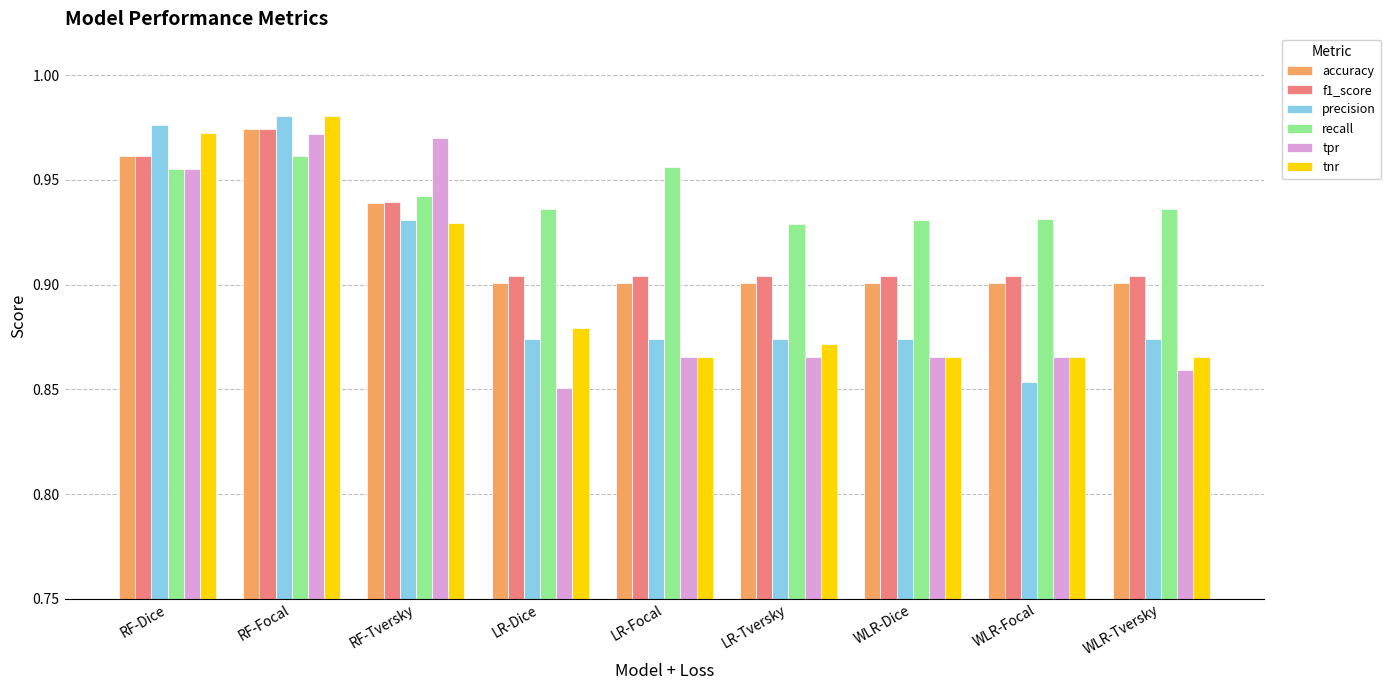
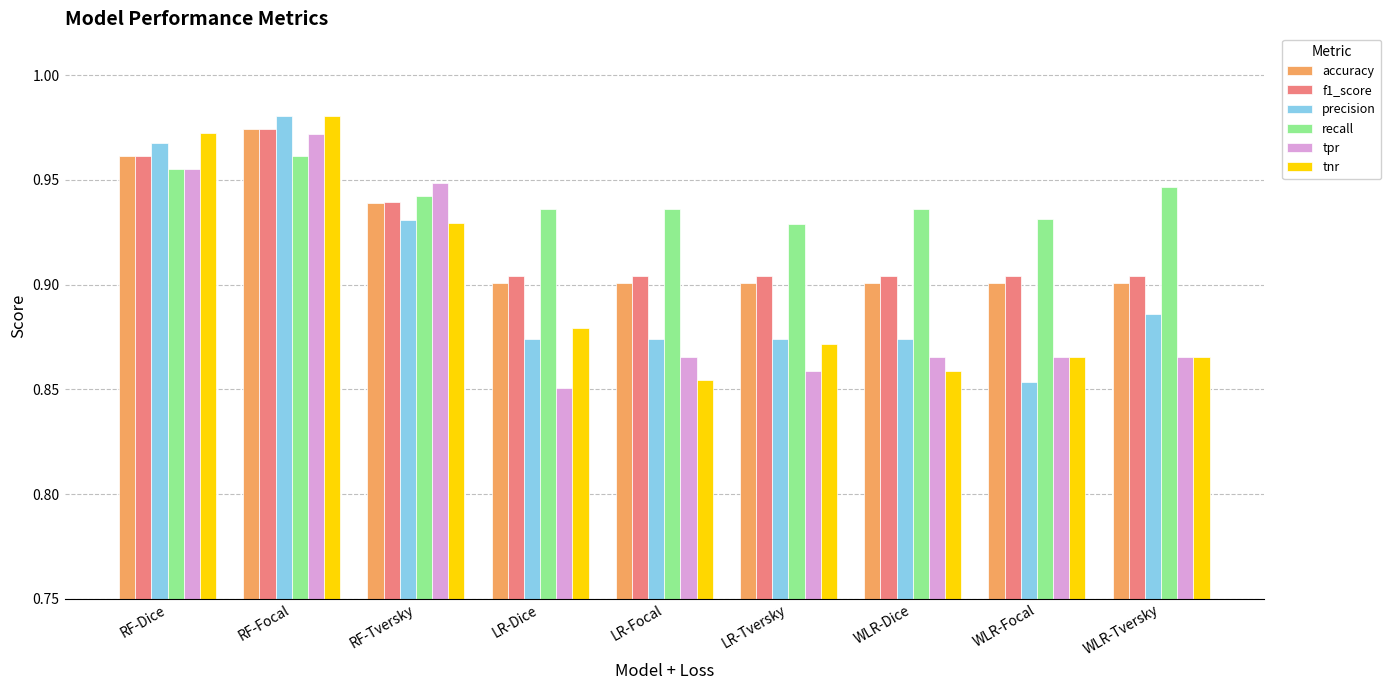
  {
    "precision": {
-     "RF-Dice": 0.976,
+     "RF-Dice": 0.968,
      "RF-Focal": 0.981,
      "RF-Tversky": 0.931,
      "LR-Dice": 0.874,
      "LR-Focal": 0.874,
      "LR-Tversky": 0.874,
      "WLR-Dice": 0.874,
      "WLR-Focal": 0.853,
-     "WLR-Tversky": 0.874
+     "WLR-Tversky": 0.886
    },
    "recall": {
      "RF-Dice": 0.955,
      "RF-Focal": 0.961,
      "RF-Tversky": 0.942,
      "LR-Dice": 0.936,
-     "LR-Focal": 0.956,
+     "LR-Focal": 0.936,
      "LR-Tversky": 0.929,
-     "WLR-Dice": 0.931,
+     "WLR-Dice": 0.936,
      "WLR-Focal": 0.931,
-     "WLR-Tversky": 0.936
+     "WLR-Tversky": 0.947
    },
    "tpr": {
      "RF-Dice": 0.955,
      "RF-Focal": 0.972,
-     "RF-Tversky": 0.970,
+     "RF-Tversky": 0.949,
      "LR-Dice": 0.851,
      "LR-Focal": 0.865,
-     "LR-Tversky": 0.865,
+     "LR-Tversky": 0.859,
      "WLR-Dice": 0.865,
      "WLR-Focal": 0.865,
-     "WLR-Tversky": 0.859
+     "WLR-Tversky": 0.865
    },
    "tnr": {
      "RF-Dice": 0.972,
      "RF-Focal": 0.981,
      "RF-Tversky": 0.929,
      "LR-Dice": 0.879,
-     "LR-Focal": 0.865,
+     "LR-Focal": 0.855,
      "LR-Tversky": 0.872,
-     "WLR-Dice": 0.865,
+     "WLR-Dice": 0.859,
      "WLR-Focal": 0.865,
      "WLR-Tversky": 0.865
    }
  }
